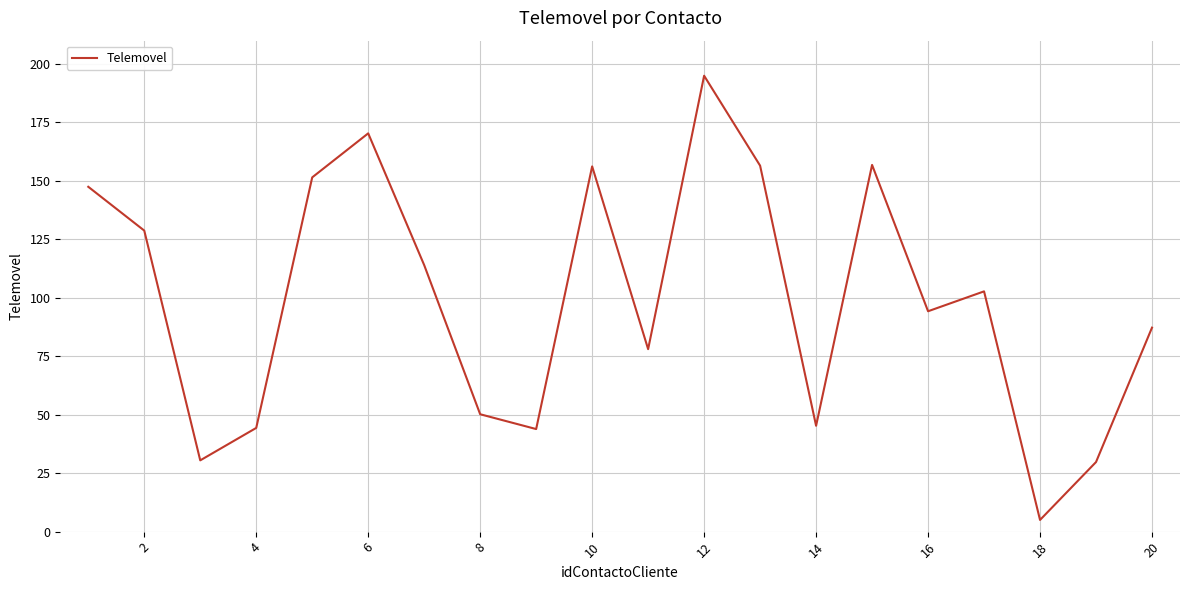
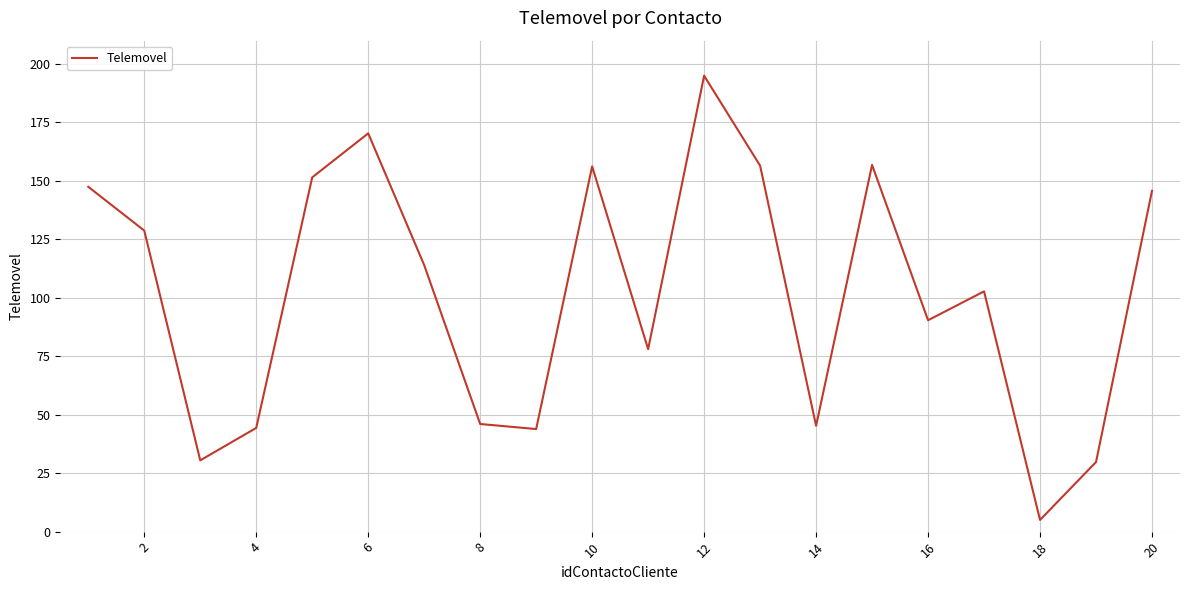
  {
    "2": 129,
    "4": 44,
    "6": 170,
-   "8": 50,
+   "8": 46,
    "10": 156,
    "12": 195,
    "14": 45,
-   "16": 94,
+   "16": 90,
    "18": 5,
-   "20": 87
+   "20": 146
  }
